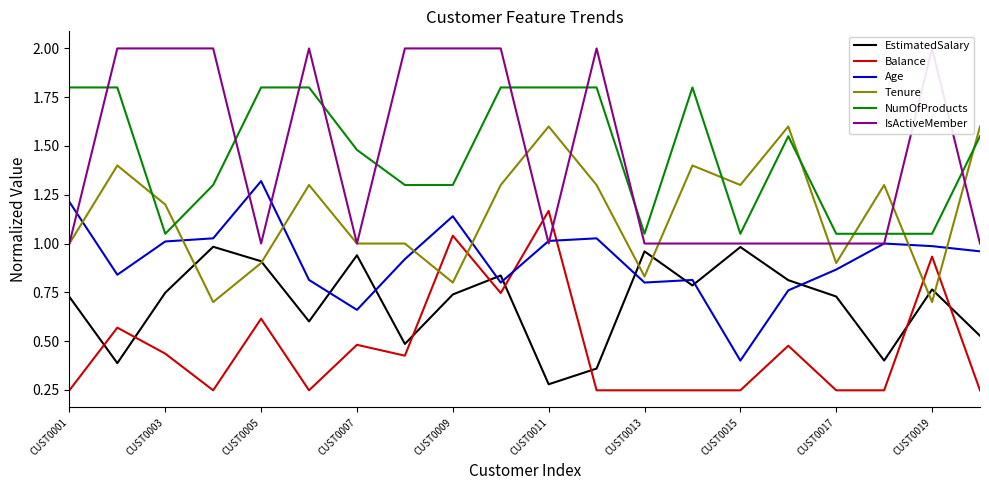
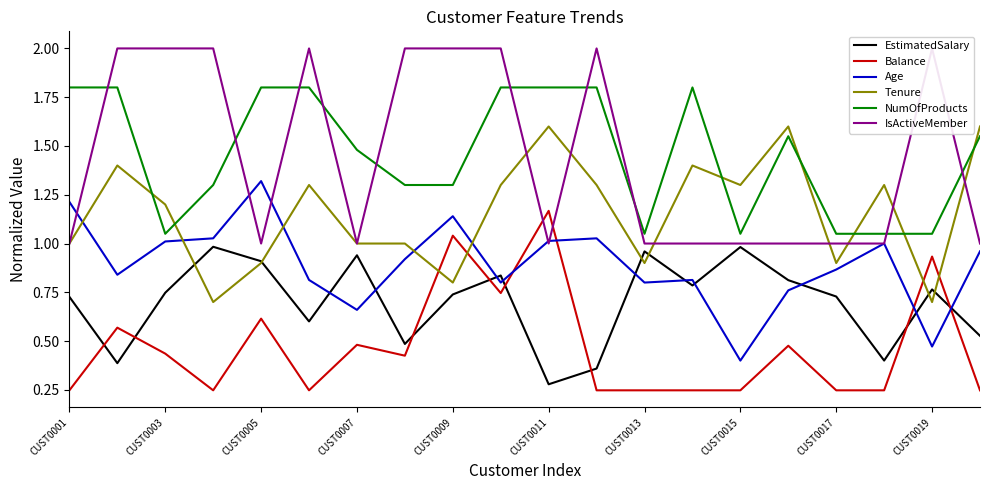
  {
    "EstimatedSalary": {
      "CUST0001": 0.73,
      "CUST0003": 0.75,
      "CUST0007": 0.94,
      "CUST0009": 0.74,
      "CUST0011": 0.28,
      "CUST0013": 0.96,
      "CUST0015": 0.98,
      "CUST0017": 0.73,
      "CUST0019": 0.76
    },
    "Balance": {
      "CUST0001": 0.25,
      "CUST0003": 0.44,
      "CUST0005": 0.62,
      "CUST0007": 0.48,
      "CUST0009": 1.04,
      "CUST0011": 1.17,
      "CUST0013": 0.25,
      "CUST0015": 0.25,
      "CUST0017": 0.25,
      "CUST0019": 0.93
    },
    "Age": {
      "CUST0001": 1.21,
      "CUST0003": 1.01,
      "CUST0005": 1.32,
      "CUST0007": 0.66,
      "CUST0009": 1.14,
      "CUST0011": 1.01,
      "CUST0013": 0.80,
      "CUST0015": 0.40,
      "CUST0017": 0.87,
-     "CUST0019": 0.99
+     "CUST0019": 0.47
    },
    "Tenure": {
      "CUST0003": 1.20,
      "CUST0009": 0.80,
      "CUST0011": 1.60,
-     "CUST0013": 0.83,
+     "CUST0013": 0.90,
      "CUST0015": 1.30,
      "CUST0017": 0.90,
      "CUST0019": 0.70
    },
    "NumOfProducts": {
      "CUST0001": 1.80,
      "CUST0003": 1.05,
      "CUST0005": 1.80,
      "CUST0007": 1.48,
      "CUST0009": 1.30,
      "CUST0011": 1.80,
      "CUST0013": 1.05,
      "CUST0015": 1.05,
      "CUST0017": 1.05,
      "CUST0019": 1.05
    },
    "IsActiveMember": {
      "CUST0003": 2.00,
      "CUST0005": 1.00,
      "CUST0009": 2.00,
      "CUST0011": 1.00,
      "CUST0013": 1.00,
      "CUST0015": 1.00,
      "CUST0017": 1.00
    }
  }
